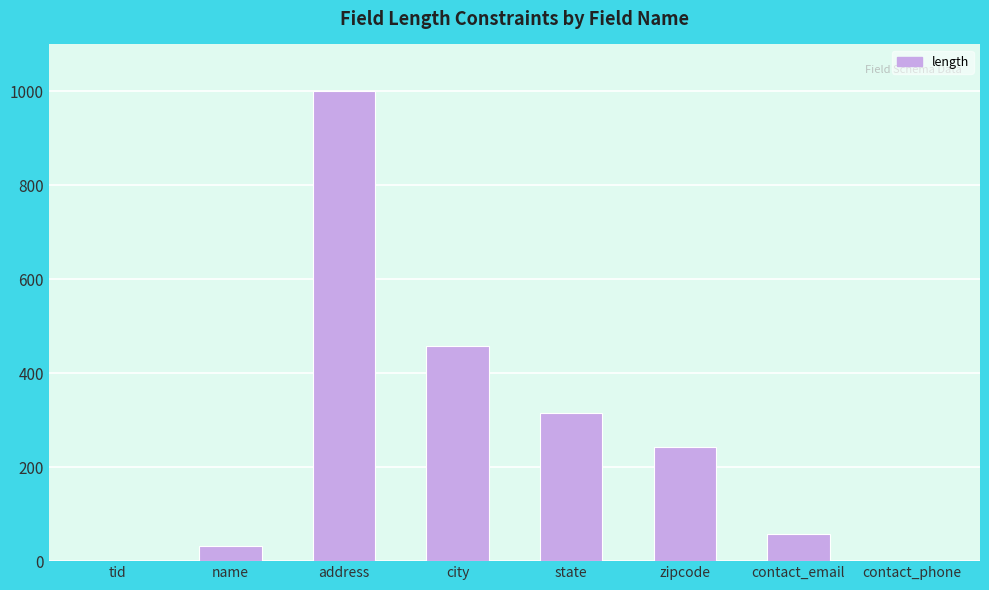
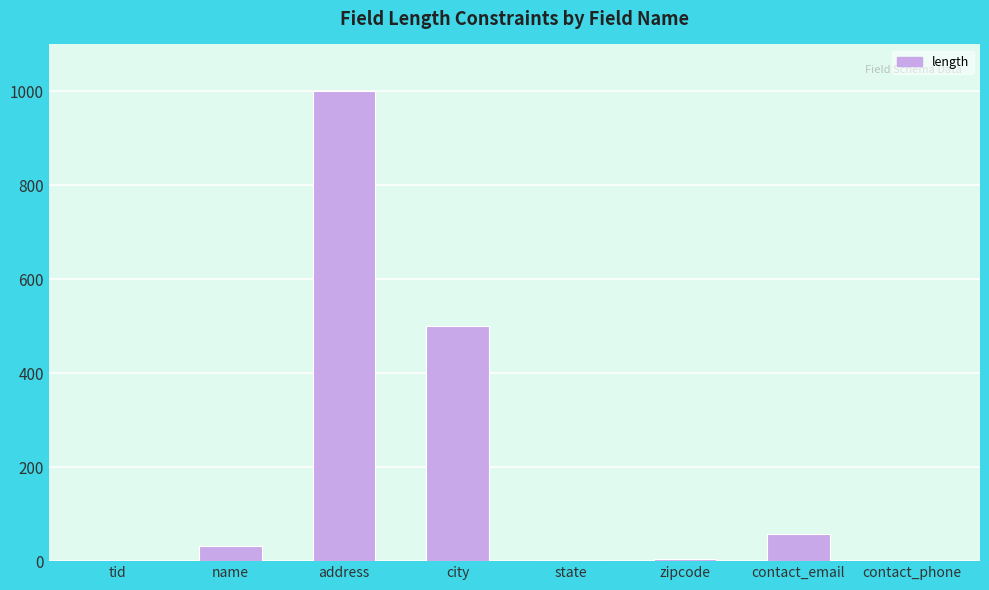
  {
    "tid": 0,
    "name": 30,
    "address": 1000,
-   "city": 460,
-   "state": 320,
-   "zipcode": 240,
+   "city": 500,
+   "state": 0,
+   "zipcode": 10,
    "contact_email": 60,
    "contact_phone": 0
  }
